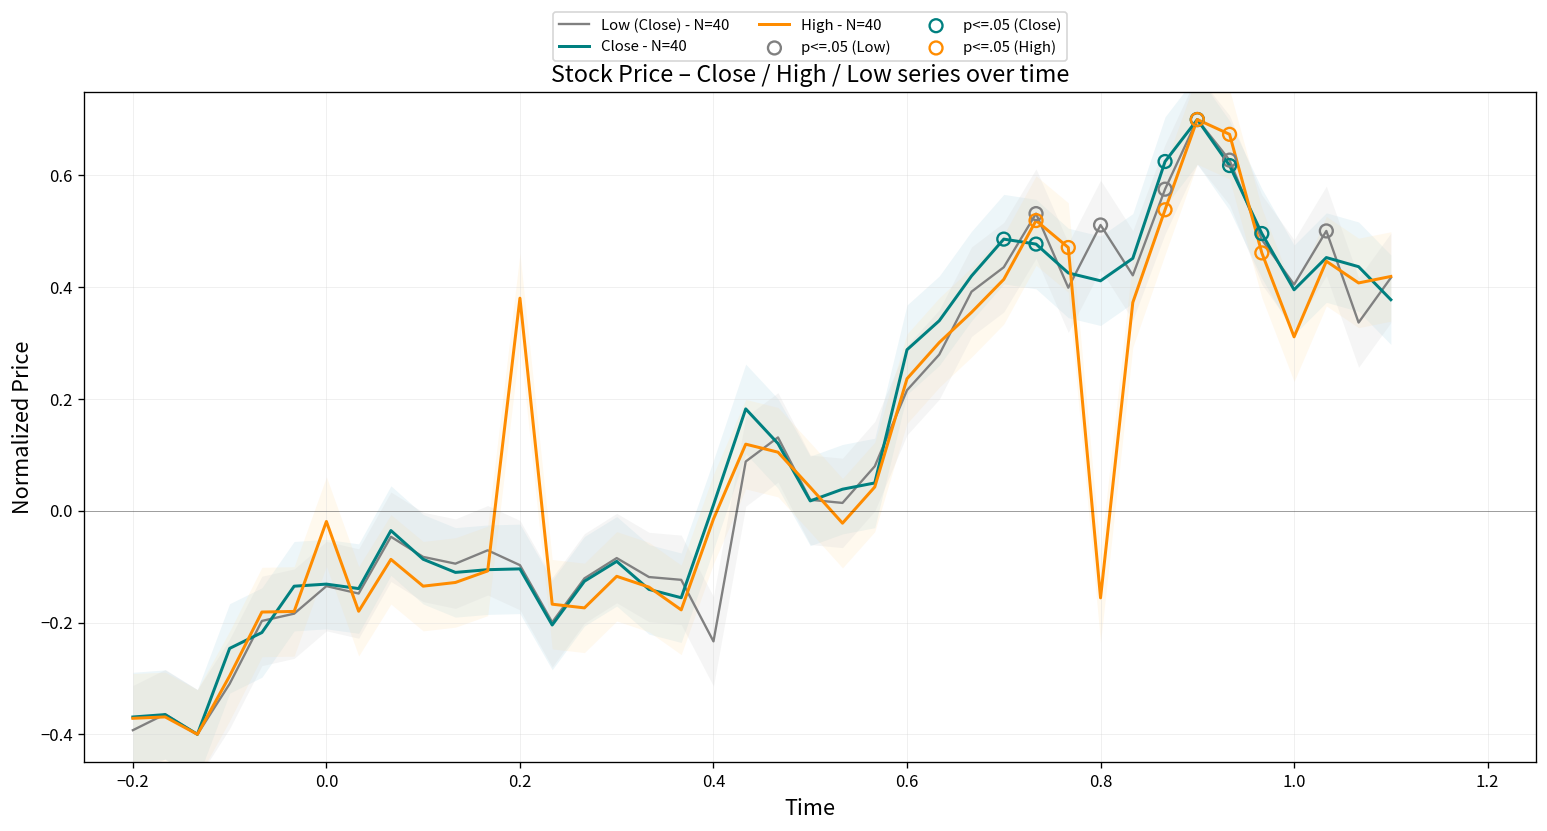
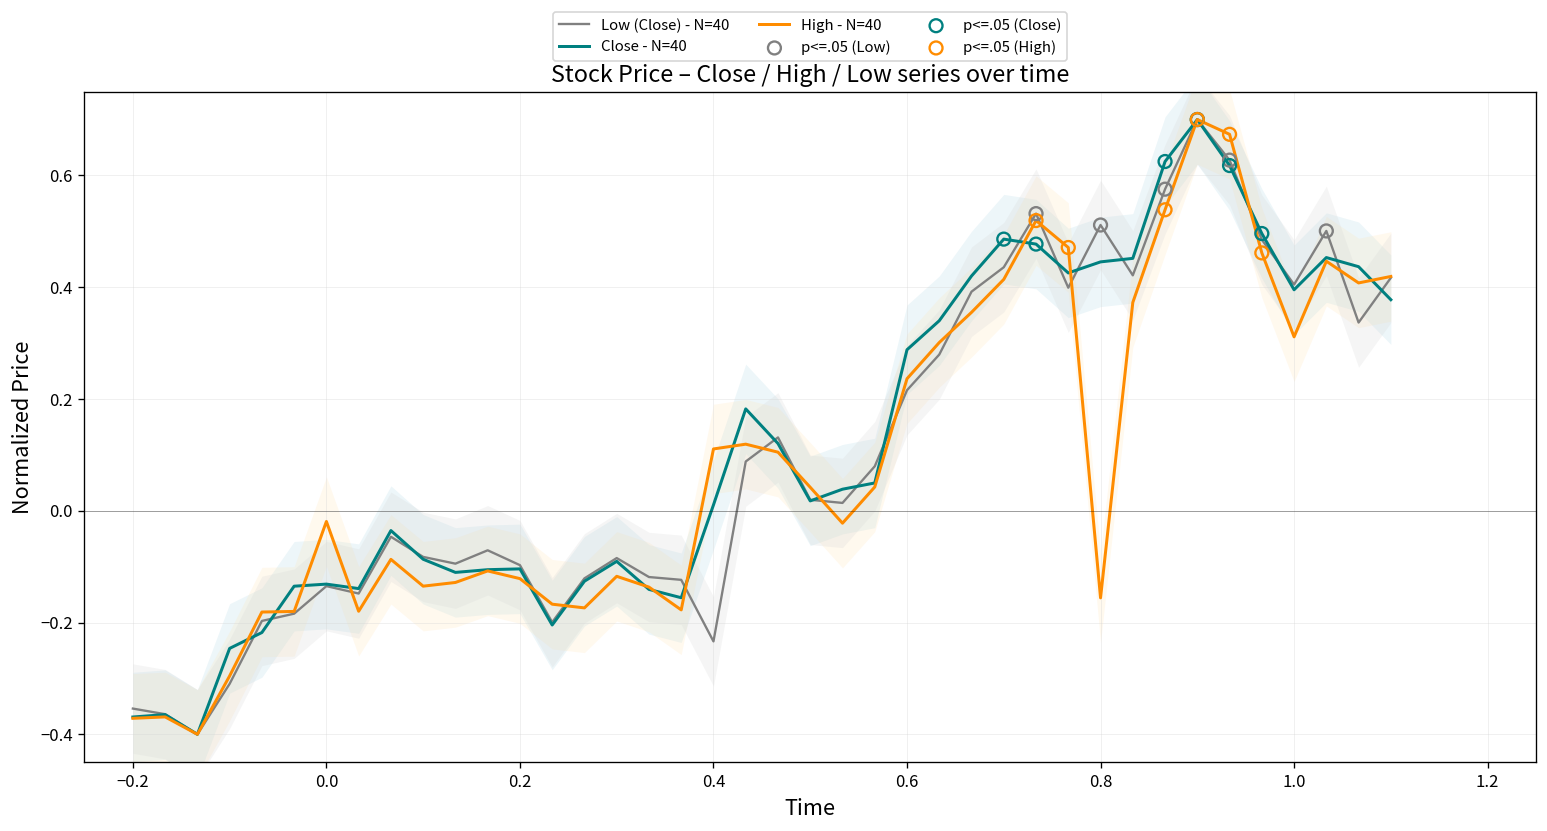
  {
    "Low (Close) - N=40": {
-     "−0.2": -0.39,
+     "−0.2": -0.35,
      "0.2": -0.10,
      "0.4": -0.23,
      "0.6": 0.22,
      "1.0": 0.40
    },
    "Close - N=40": {
      "0.2": -0.10,
      "0.4": 0.01,
      "0.6": 0.29,
-     "0.8": 0.41
+     "0.8": 0.45
    },
    "High - N=40": {
      "0.0": -0.02,
-     "0.2": 0.38,
-     "0.4": -0.01,
+     "0.2": -0.12,
+     "0.4": 0.11,
      "0.6": 0.24,
      "0.8": -0.16,
      "1.0": 0.31
    }
  }
